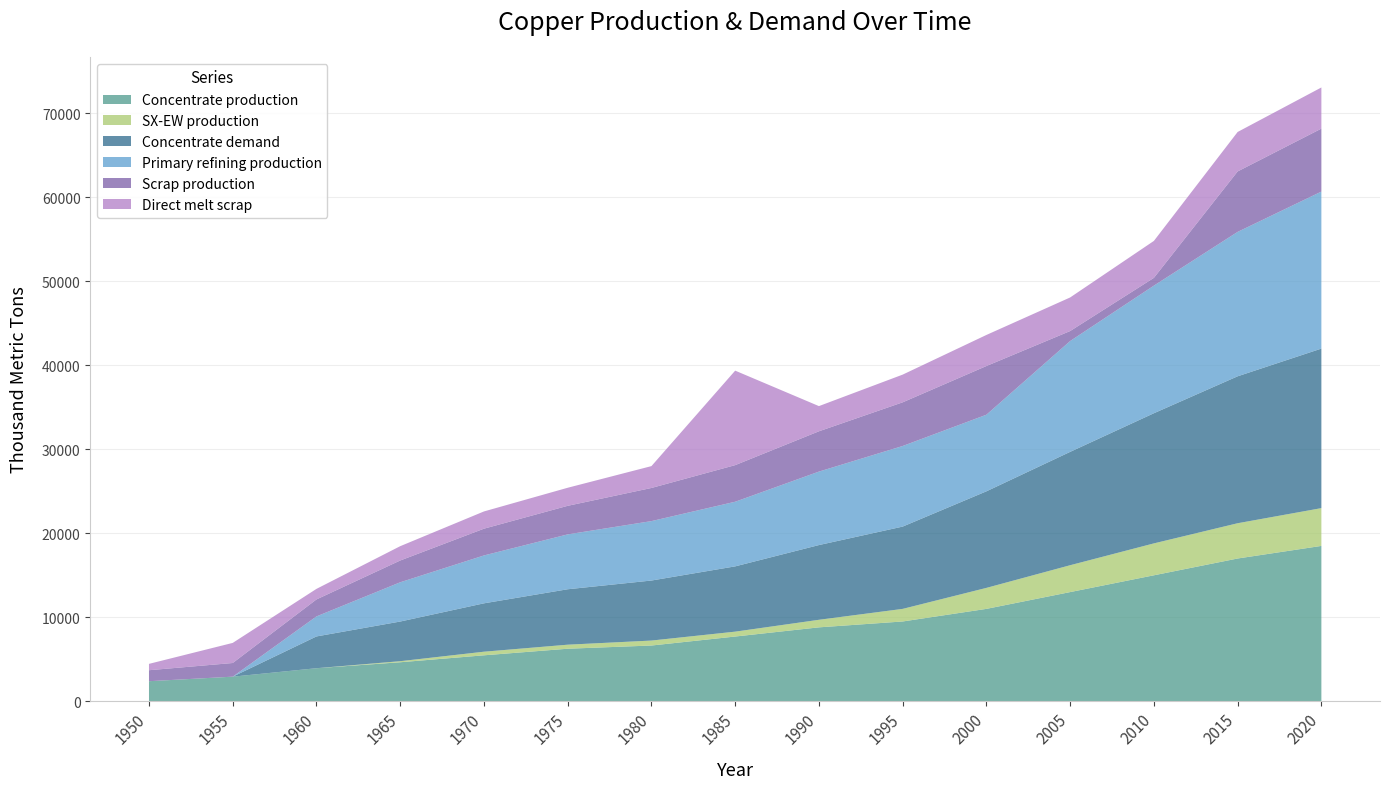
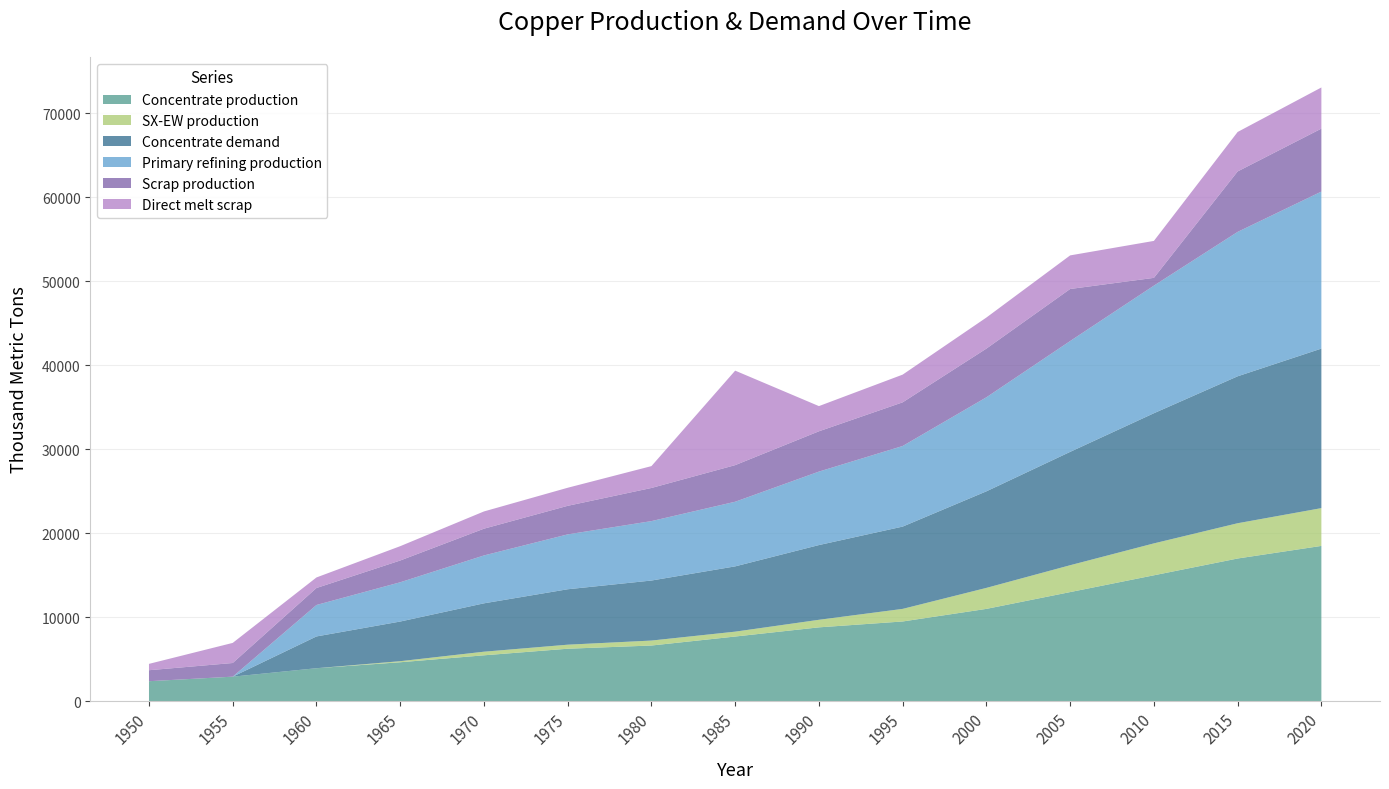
  {
    "SX-EW production": {
      "1970": 0,
      "1975": 0,
      "1980": 1000,
      "1985": 1000,
      "1990": 1000,
      "1995": 2000,
      "2000": 3000,
      "2005": 3000,
      "2010": 4000,
      "2015": 4000,
      "2020": 5000
    },
    "Primary refining production": {
-     "1960": 2000,
+     "1960": 4000,
      "1965": 5000,
      "1970": 6000,
      "1975": 7000,
      "1980": 7000,
      "1985": 8000,
      "1990": 9000,
      "1995": 10000,
-     "2000": 9000,
+     "2000": 11000,
      "2005": 13000,
      "2010": 15000,
      "2015": 17000,
      "2020": 19000
    },
    "Scrap production": {
      "1950": 1000,
      "1955": 2000,
      "1960": 2000,
      "1965": 3000,
      "1970": 3000,
      "1975": 3000,
      "1980": 4000,
      "1985": 4000,
      "1990": 5000,
      "1995": 5000,
      "2000": 6000,
-     "2005": 1000,
+     "2005": 6000,
      "2010": 1000,
      "2015": 7000,
      "2020": 8000
    },
    "Direct melt scrap": {
      "1950": 1000,
      "1955": 2000,
      "1960": 1000,
      "1965": 2000,
      "1970": 2000,
      "1975": 2000,
      "1980": 3000,
      "1985": 11000,
      "1990": 3000,
      "1995": 3000,
      "2000": 4000,
      "2005": 4000,
      "2010": 4000,
      "2015": 5000,
      "2020": 5000
    }
  }
